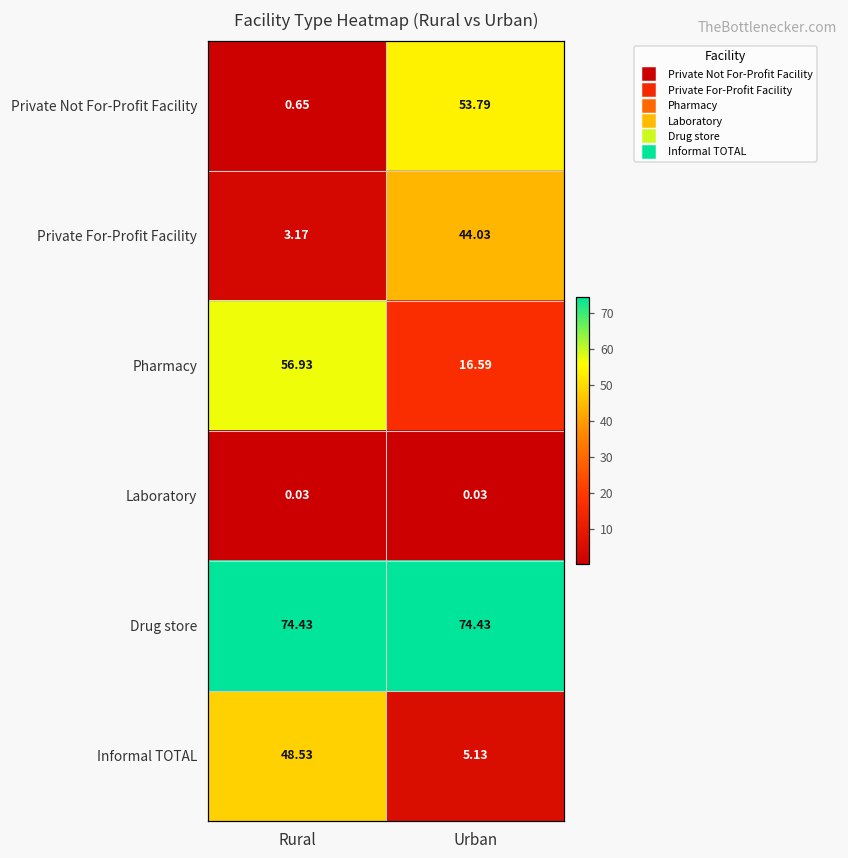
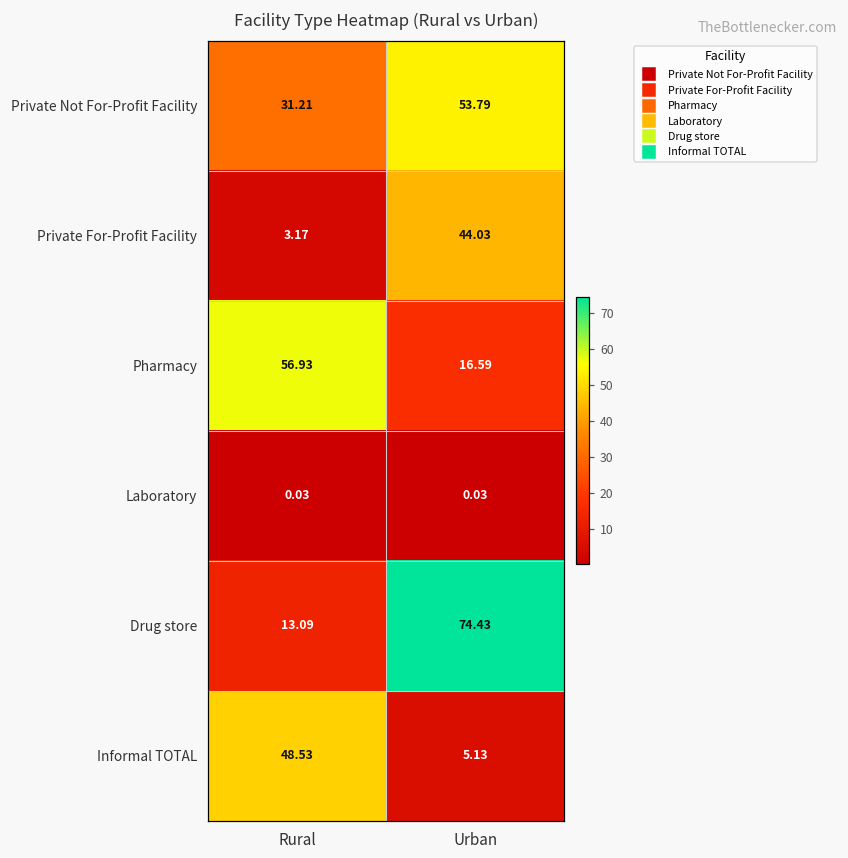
  {
    "Private Not For-Profit Facility": {
-     "Rural": 0.65,
+     "Rural": 31.21,
      "Urban": 53.79
    },
    "Private For-Profit Facility": {
      "Rural": 3.17,
      "Urban": 44.03
    },
    "Pharmacy": {
      "Rural": 56.93,
      "Urban": 16.59
    },
    "Laboratory": {
      "Rural": 0.03,
      "Urban": 0.03
    },
    "Drug store": {
-     "Rural": 74.43,
+     "Rural": 13.09,
      "Urban": 74.43
    },
    "Informal TOTAL": {
      "Rural": 48.53,
      "Urban": 5.13
    }
  }
